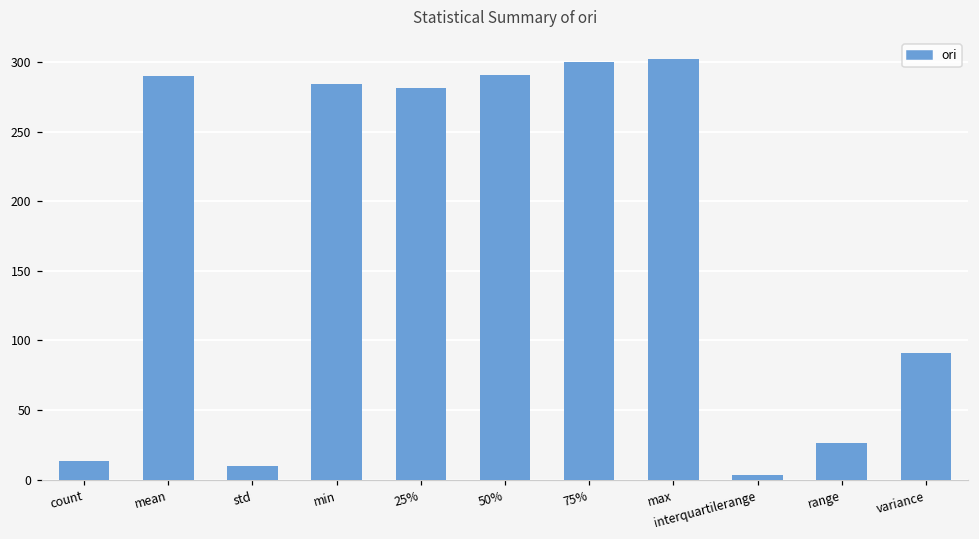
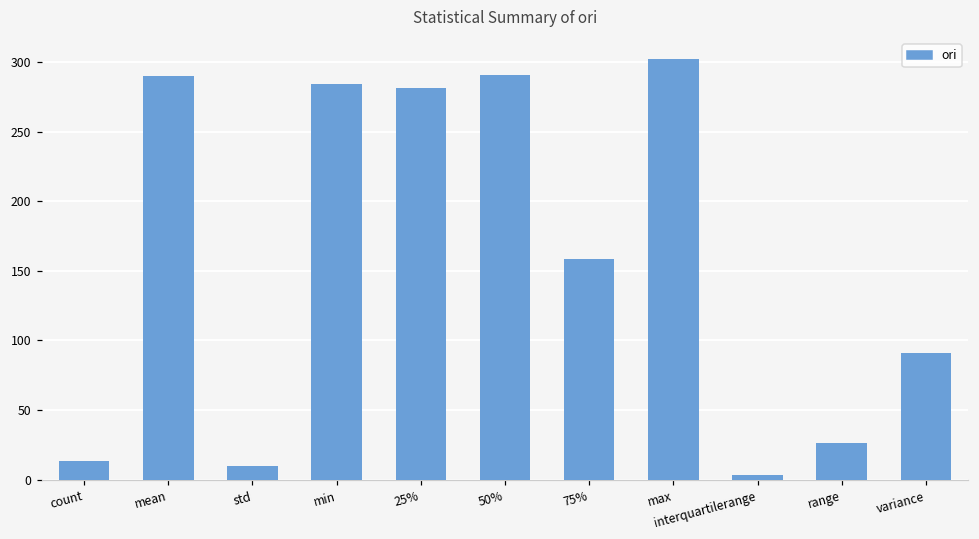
  {
    "count": 13,
    "mean": 290,
    "std": 10,
    "min": 284,
    "25%": 281,
    "50%": 291,
-   "75%": 300,
+   "75%": 158,
    "max": 302,
    "interquartilerange": 3,
    "range": 26,
    "variance": 91
  }
